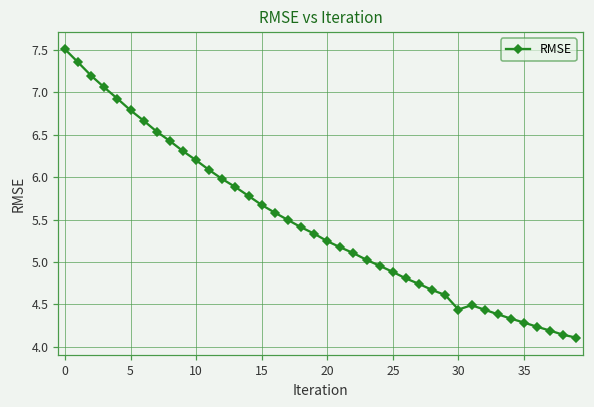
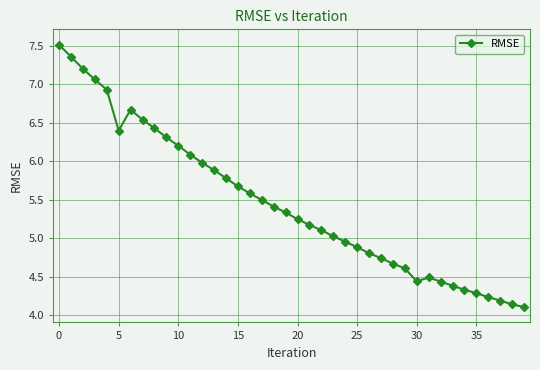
  {
    "0": 7.5,
-   "5": 6.8,
+   "5": 6.4,
    "10": 6.2,
    "15": 5.7,
    "20": 5.2,
    "25": 4.9,
    "30": 4.4,
    "35": 4.3
  }
